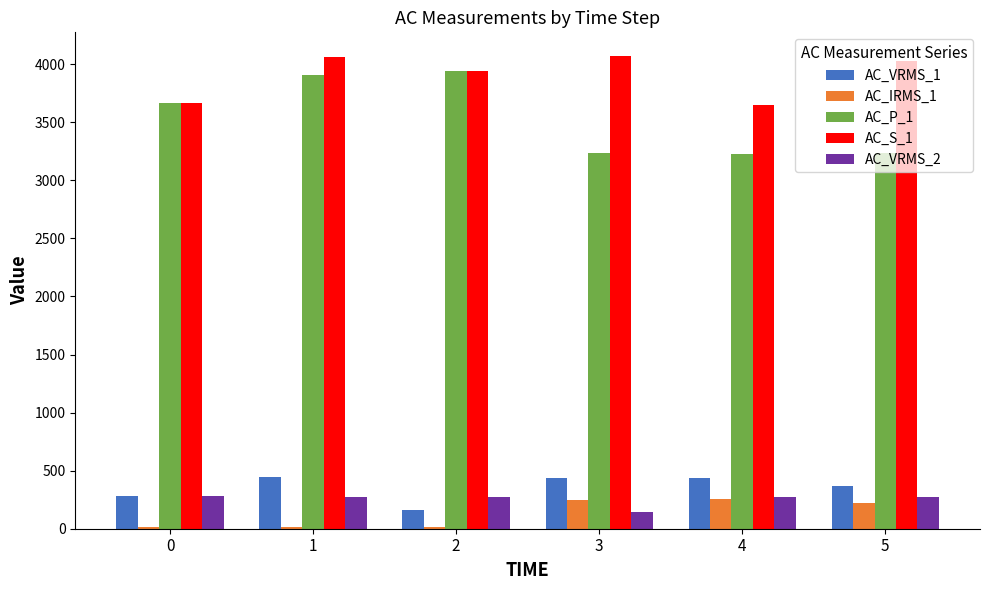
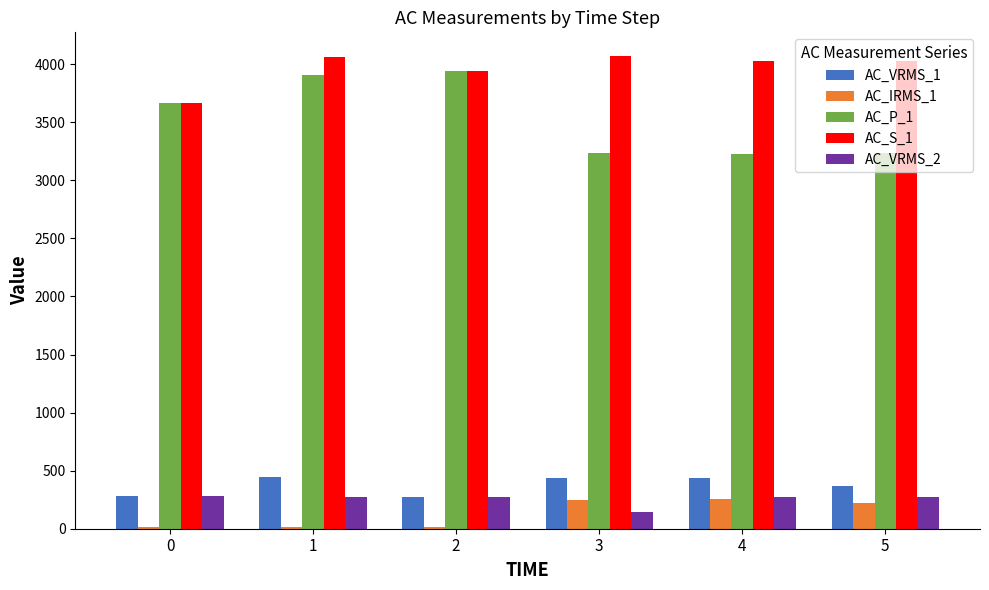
  {
    "AC_VRMS_1": {
      "0": 280,
      "1": 440,
-     "2": 160,
+     "2": 280,
      "3": 430,
      "4": 440,
      "5": 370
    },
    "AC_IRMS_1": {
      "3": 250,
      "4": 250,
      "5": 220
    },
    "AC_P_1": {
      "0": 3670,
      "1": 3900,
      "2": 3940,
      "3": 3240,
      "4": 3230
    },
    "AC_S_1": {
      "0": 3670,
      "1": 4060,
      "2": 3950,
      "3": 4070,
-     "4": 3650
+     "4": 4030
    },
    "AC_VRMS_2": {
      "0": 280,
      "1": 280,
      "2": 280,
      "3": 140,
      "4": 280,
      "5": 280
    }
  }
